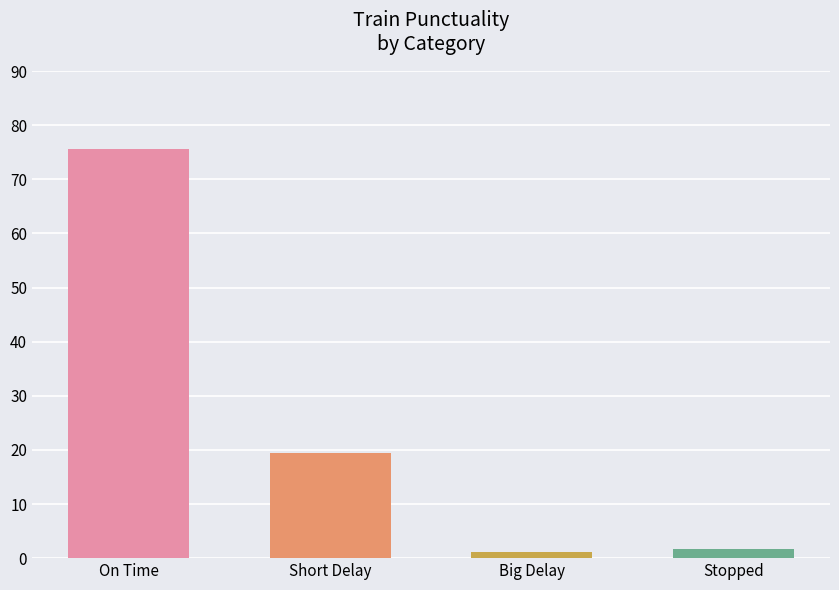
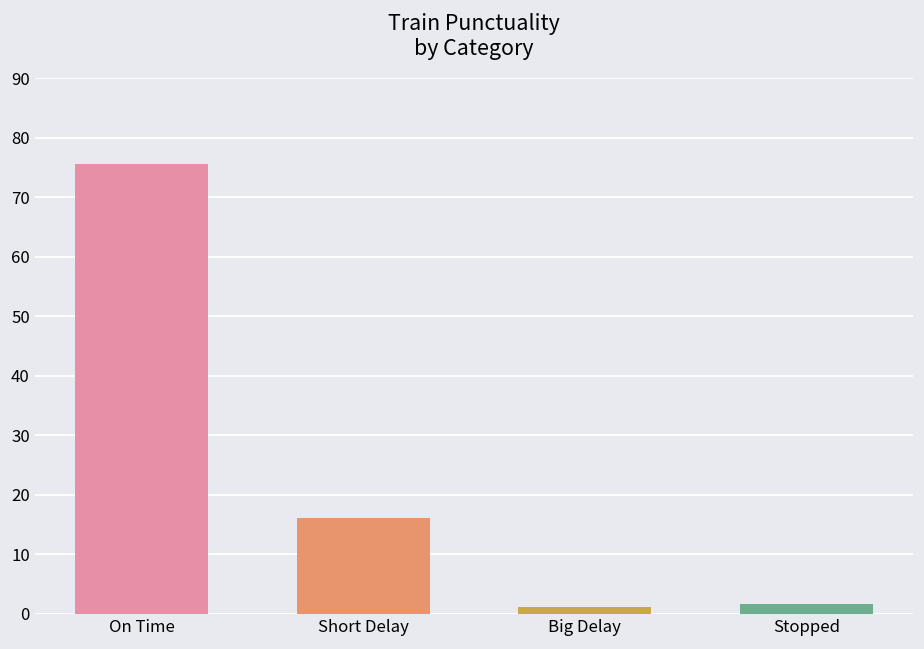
  {
    "On Time": 76,
-   "Short Delay": 20,
+   "Short Delay": 16,
    "Big Delay": 1,
    "Stopped": 2
  }
